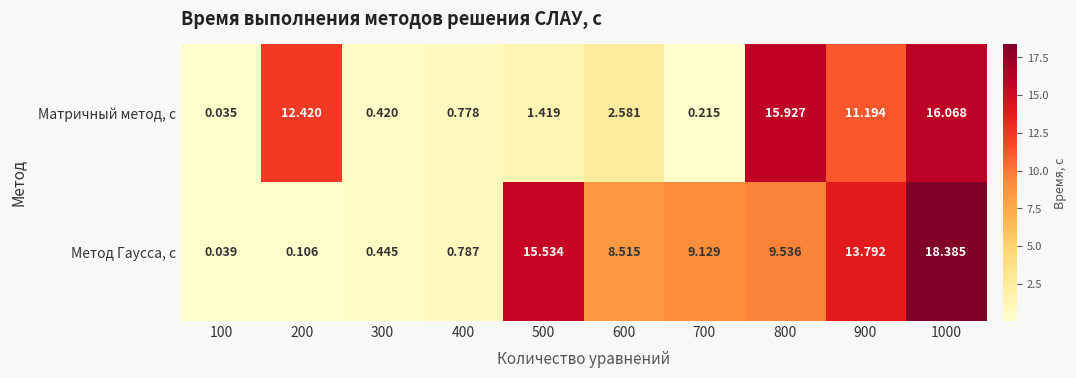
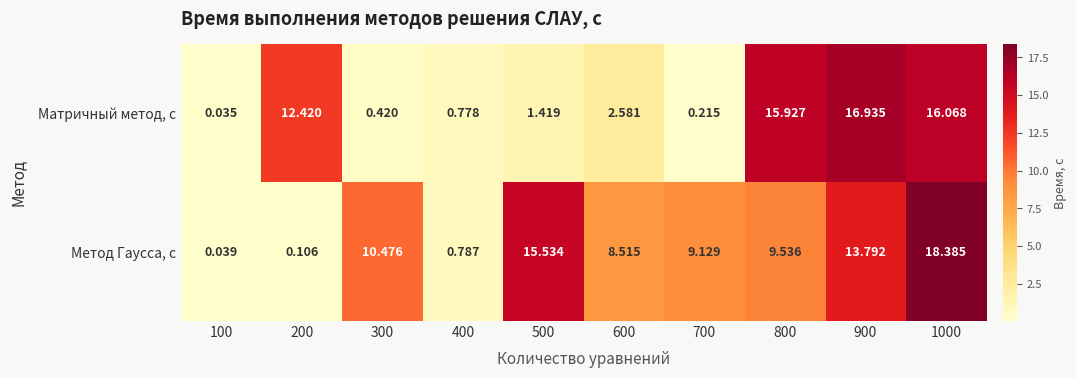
  {
    "Матричный метод, с": {
      "100": 0.035,
      "200": 12.420,
      "300": 0.420,
      "400": 0.778,
      "500": 1.419,
      "600": 2.581,
      "700": 0.215,
      "800": 15.927,
-     "900": 11.194,
+     "900": 16.935,
      "1000": 16.068
    },
    "Метод Гаусса, с": {
      "100": 0.039,
      "200": 0.106,
-     "300": 0.445,
+     "300": 10.476,
      "400": 0.787,
      "500": 15.534,
      "600": 8.515,
      "700": 9.129,
      "800": 9.536,
      "900": 13.792,
      "1000": 18.385
    }
  }
